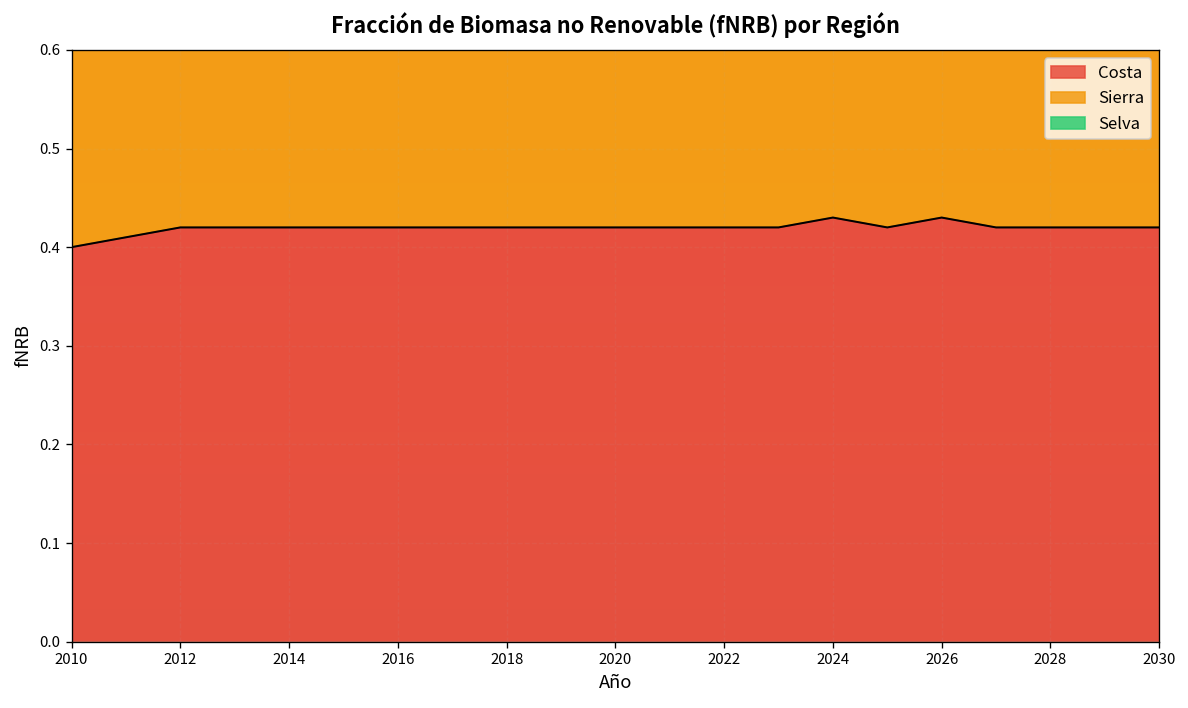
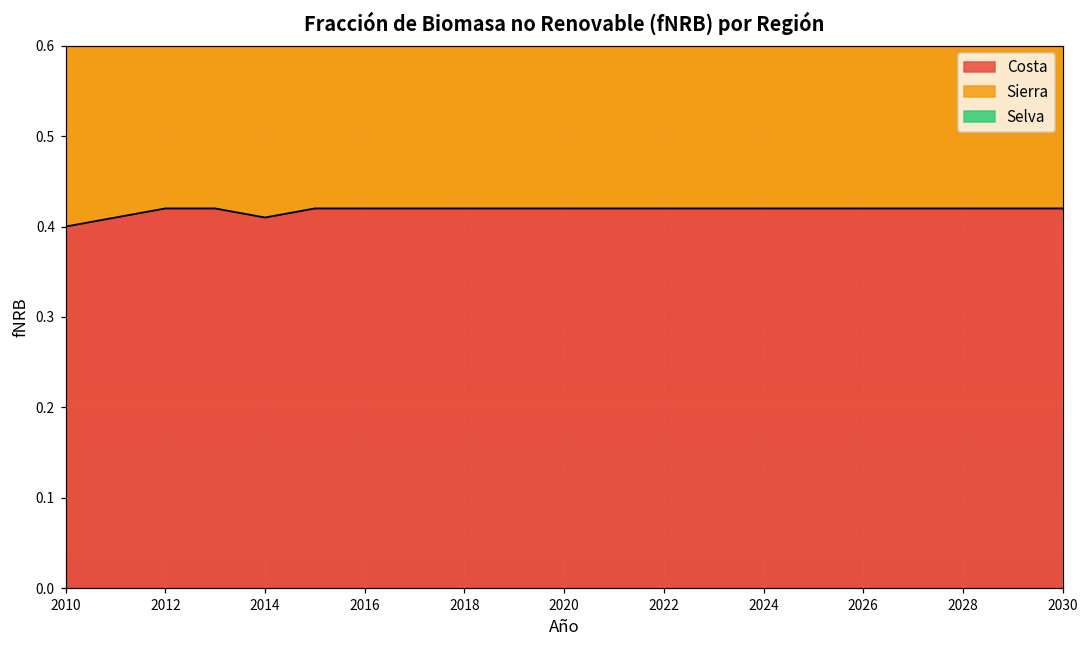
  {
    "Costa": {
      "2010": 0.40,
      "2012": 0.42,
-     "2014": 0.42,
+     "2014": 0.41,
      "2016": 0.42,
      "2018": 0.42,
      "2020": 0.42,
      "2022": 0.42,
-     "2024": 0.43,
-     "2026": 0.43,
+     "2024": 0.42,
+     "2026": 0.42,
      "2028": 0.42,
      "2030": 0.42
    }
  }
